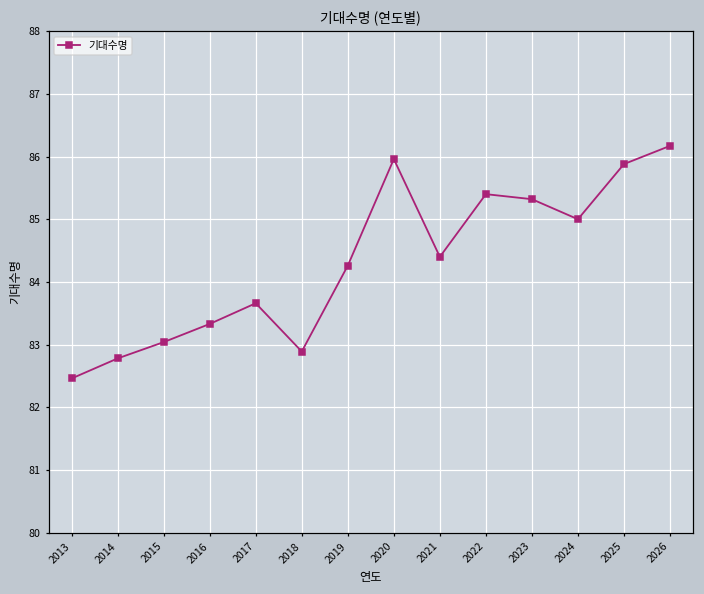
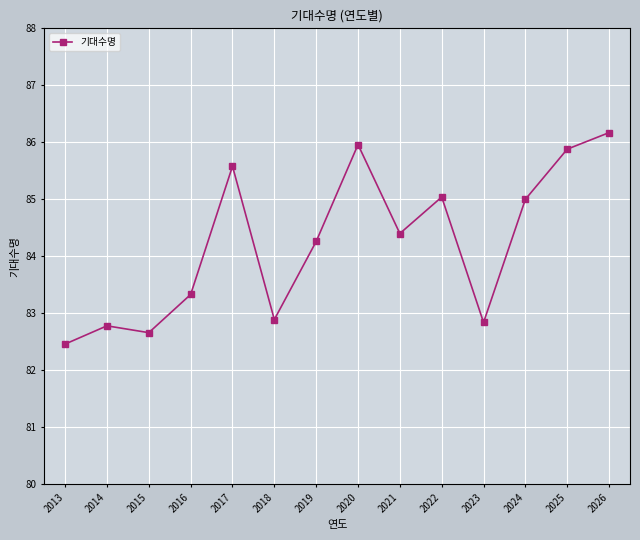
  {
    "2013": 82.5,
    "2014": 82.8,
-   "2015": 83.0,
+   "2015": 82.7,
    "2016": 83.3,
-   "2017": 83.7,
+   "2017": 85.6,
    "2018": 82.9,
    "2019": 84.3,
    "2020": 86.0,
    "2021": 84.4,
-   "2022": 85.4,
-   "2023": 85.3,
+   "2022": 85.0,
+   "2023": 82.8,
    "2024": 85.0,
    "2025": 85.9,
    "2026": 86.2
  }
